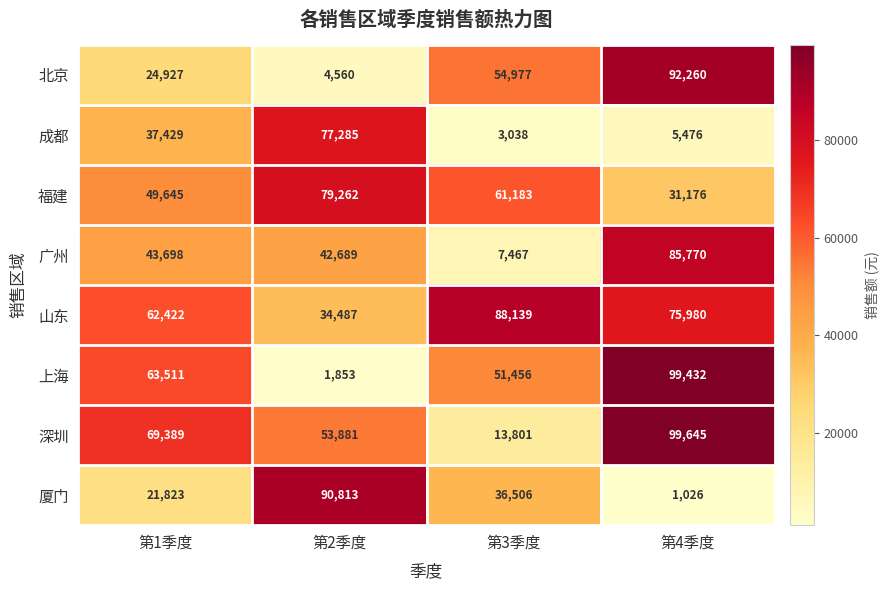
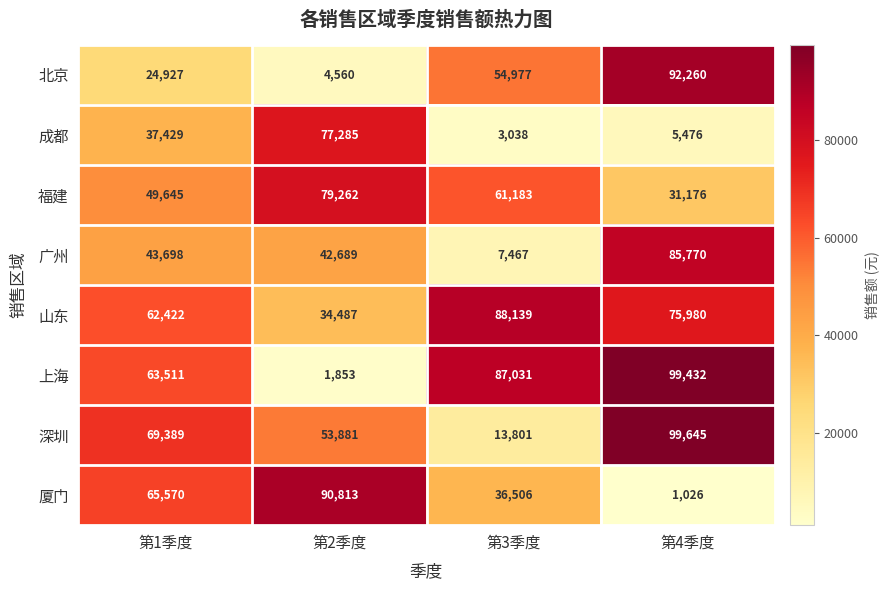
  {
    "北京": {
      "第1季度": "24,927",
      "第2季度": "4,560",
      "第3季度": "54,977",
      "第4季度": "92,260"
    },
    "成都": {
      "第1季度": "37,429",
      "第2季度": "77,285",
      "第3季度": "3,038",
      "第4季度": "5,476"
    },
    "福建": {
      "第1季度": "49,645",
      "第2季度": "79,262",
      "第3季度": "61,183",
      "第4季度": "31,176"
    },
    "广州": {
      "第1季度": "43,698",
      "第2季度": "42,689",
      "第3季度": "7,467",
      "第4季度": "85,770"
    },
    "山东": {
      "第1季度": "62,422",
      "第2季度": "34,487",
      "第3季度": "88,139",
      "第4季度": "75,980"
    },
    "上海": {
      "第1季度": "63,511",
      "第2季度": "1,853",
-     "第3季度": "51,456",
+     "第3季度": "87,031",
      "第4季度": "99,432"
    },
    "深圳": {
      "第1季度": "69,389",
      "第2季度": "53,881",
      "第3季度": "13,801",
      "第4季度": "99,645"
    },
    "厦门": {
-     "第1季度": "21,823",
+     "第1季度": "65,570",
      "第2季度": "90,813",
      "第3季度": "36,506",
      "第4季度": "1,026"
    }
  }
